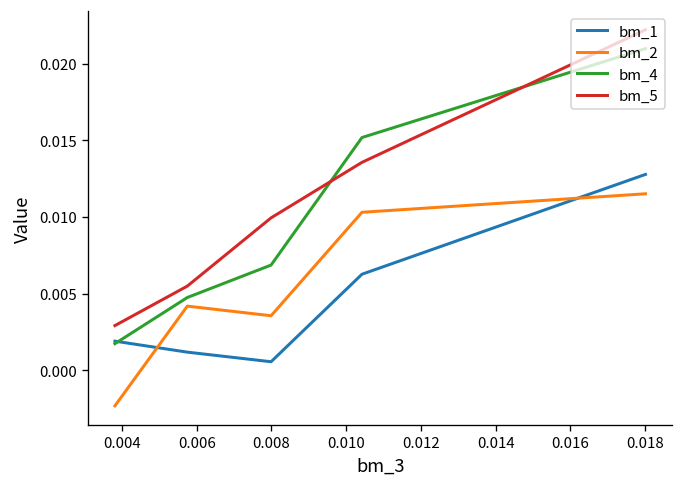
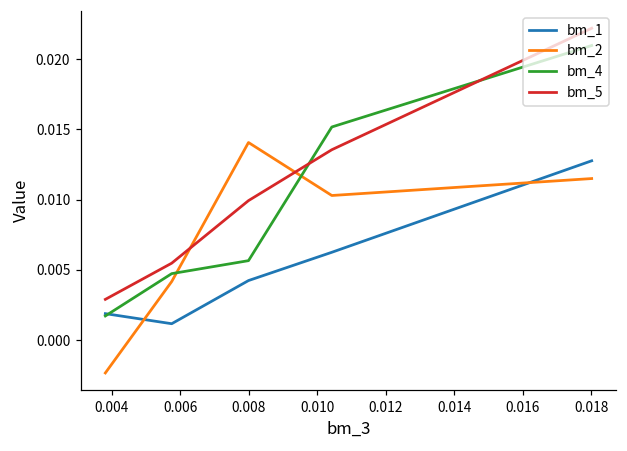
  {
    "bm_1": {
-     "0.008": 0.0006,
+     "0.008": 0.0042,
      "0.018": 0.0128
    },
    "bm_2": {
-     "0.008": 0.0036,
+     "0.008": 0.0141,
      "0.018": 0.0115
    },
    "bm_4": {
-     "0.008": 0.0069
+     "0.008": 0.0057
    },
    "bm_5": {
      "0.008": 0.0099
    }
  }
